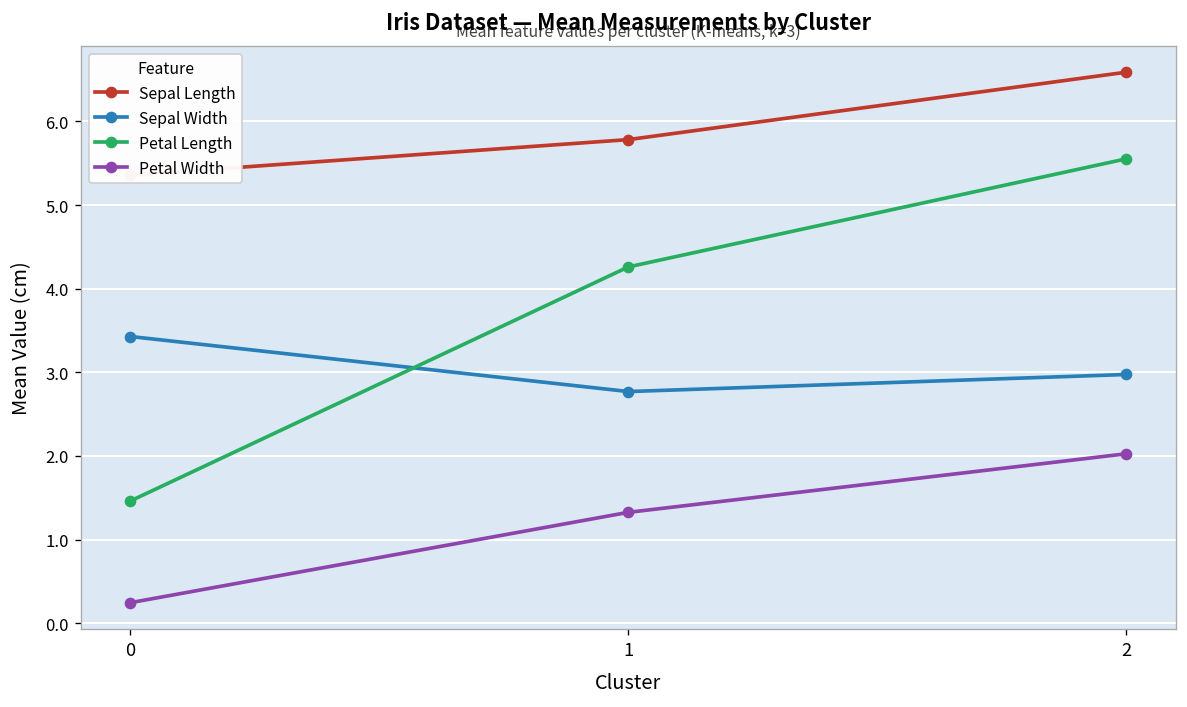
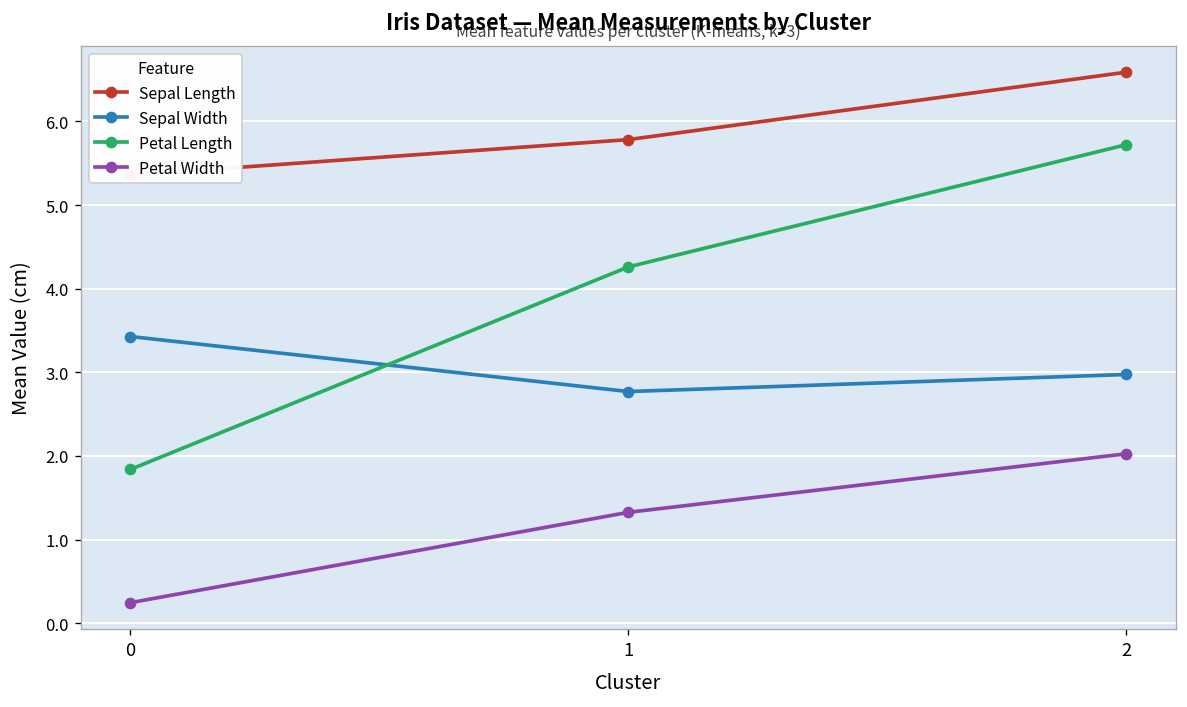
  {
    "Sepal Length": {
      "1": 5.8,
      "2": 6.6
    },
    "Sepal Width": {
      "0": 3.4,
      "1": 2.8,
      "2": 3.0
    },
    "Petal Length": {
-     "0": 1.5,
+     "0": 1.8,
      "1": 4.3,
-     "2": 5.6
+     "2": 5.7
    },
    "Petal Width": {
      "0": 0.2,
      "1": 1.3,
      "2": 2.0
    }
  }
